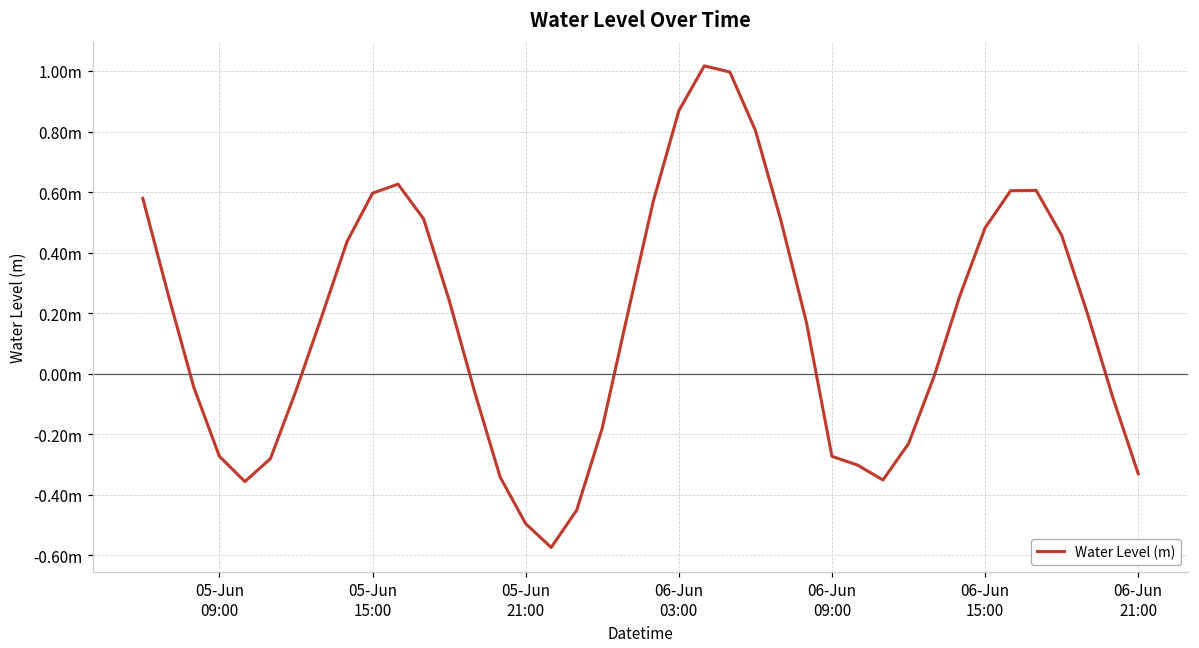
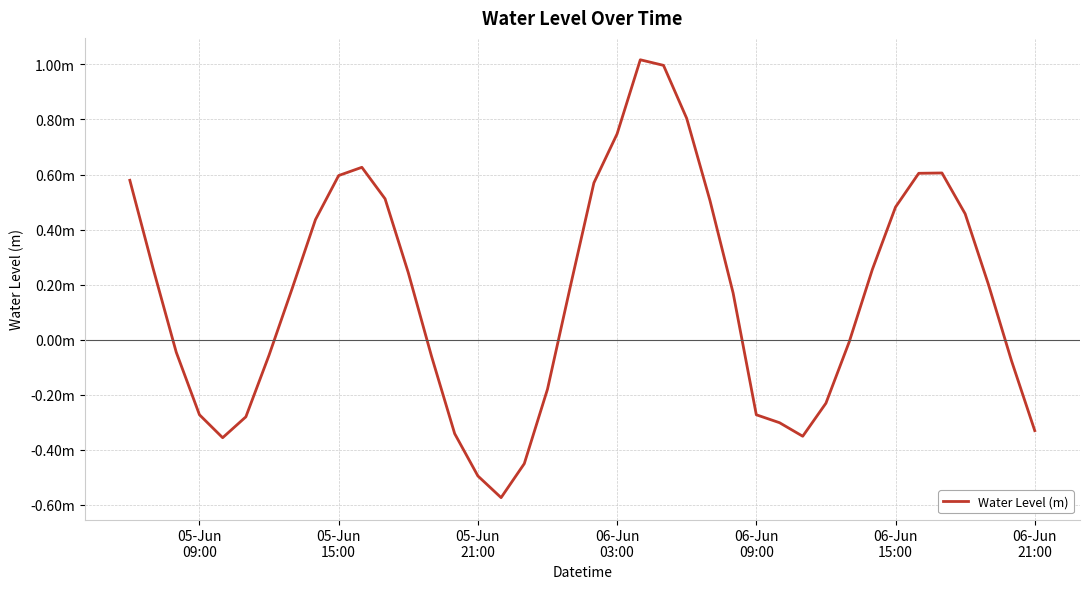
  {
    "05-Jun 09:00": "-0.27m",
    "05-Jun 15:00": "0.60m",
    "05-Jun 21:00": "-0.50m",
-   "06-Jun 03:00": "0.87m",
+   "06-Jun 03:00": "0.75m",
    "06-Jun 09:00": "-0.27m",
    "06-Jun 15:00": "0.48m",
    "06-Jun 21:00": "-0.33m"
  }
